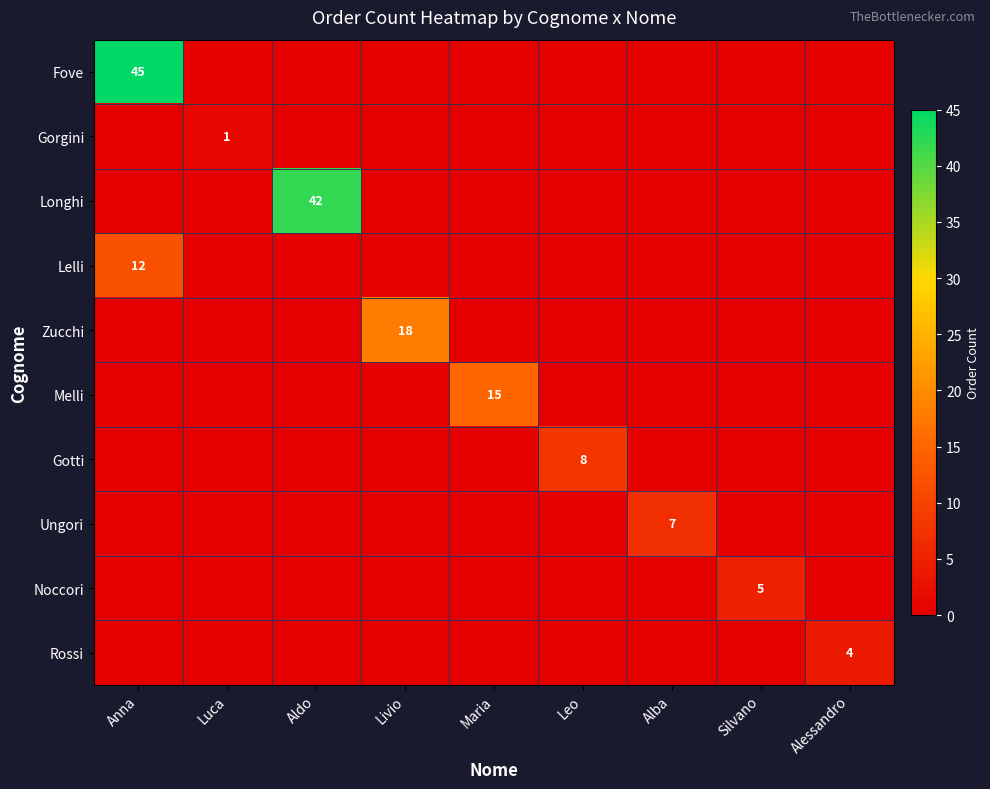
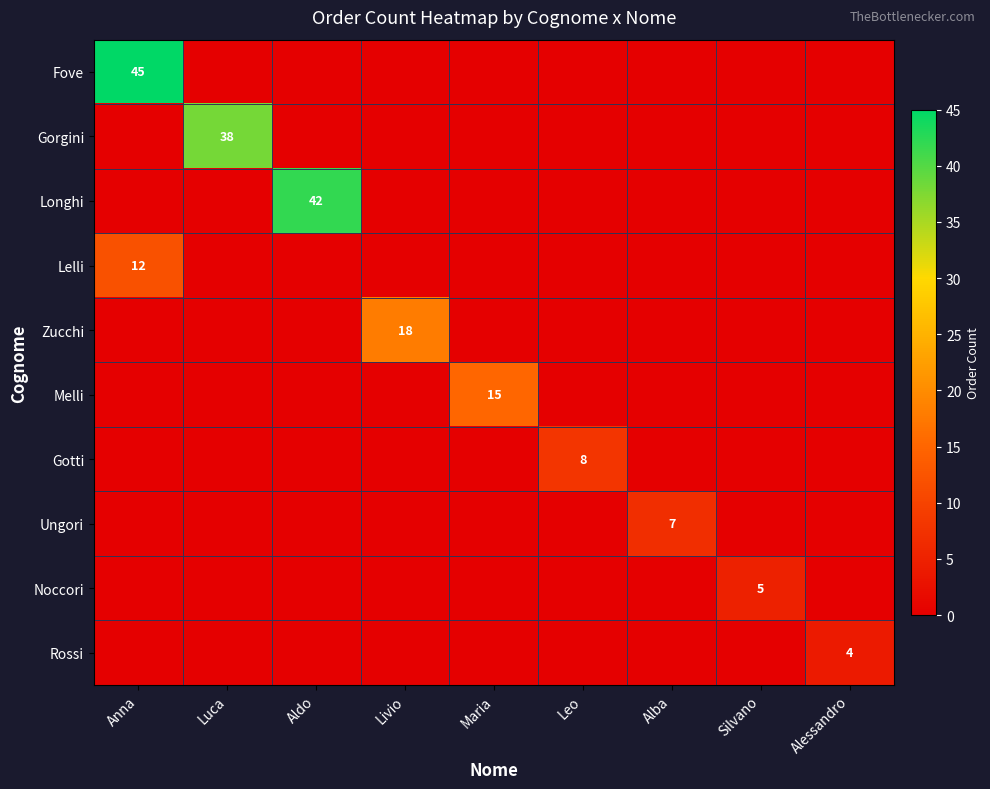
  {
    "Fove": {
      "Anna": 45
    },
    "Gorgini": {
-     "Luca": 1
+     "Luca": 38
    },
    "Longhi": {
      "Aldo": 42
    },
    "Lelli": {
      "Anna": 12
    },
    "Zucchi": {
      "Livio": 18
    },
    "Melli": {
      "Maria": 15
    },
    "Gotti": {
      "Leo": 8
    },
    "Ungori": {
      "Alba": 7
    },
    "Noccori": {
      "Silvano": 5
    },
    "Rossi": {
      "Alessandro": 4
    }
  }
